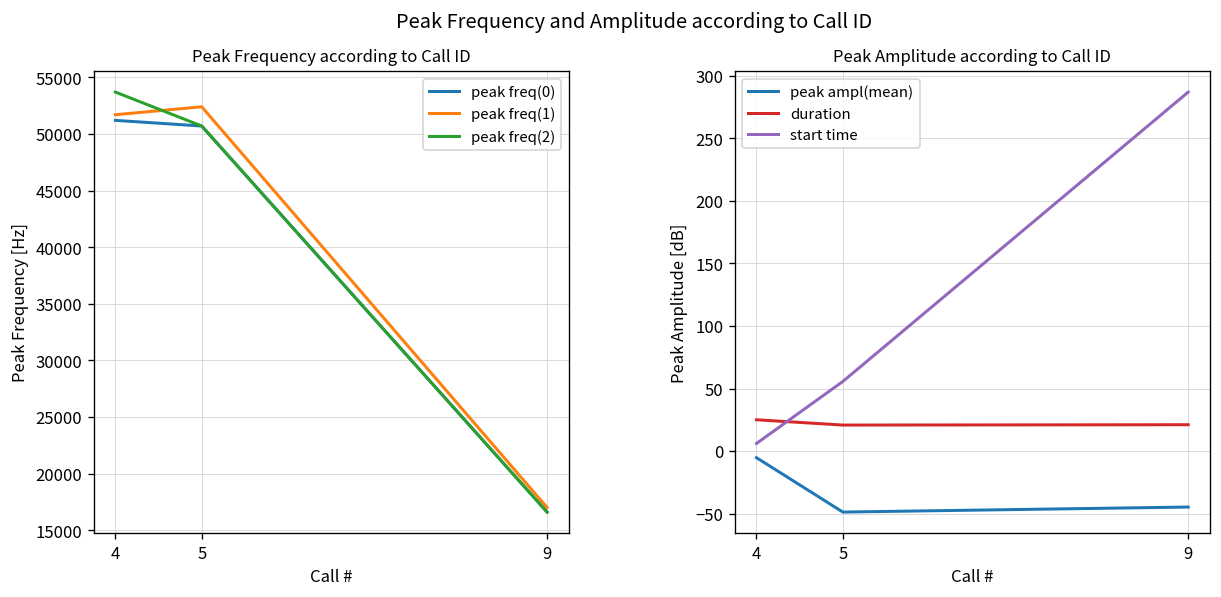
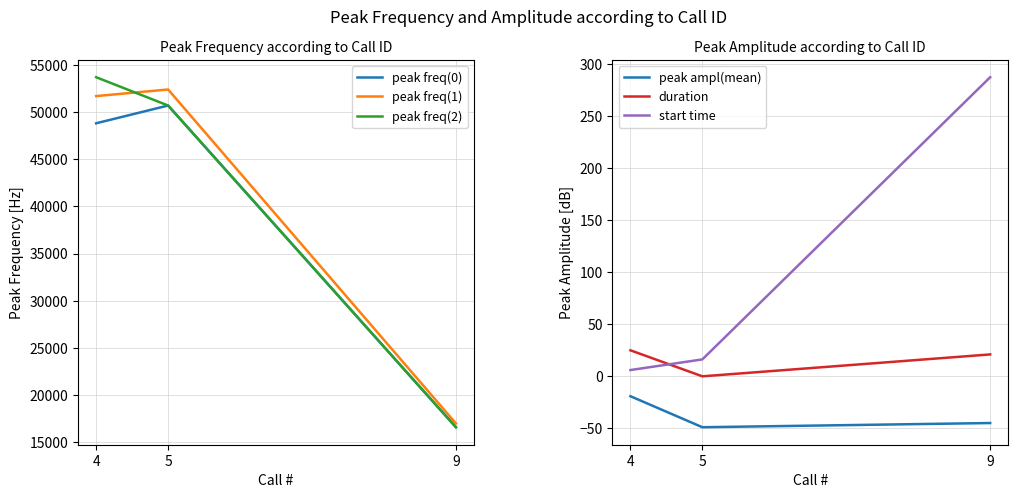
  {
    "Peak Frequency according to Call ID": {
      "peak freq(0)": {
-       "4": 51000
+       "4": 49000
      },
      "peak freq(1)": {
        "4": 52000,
        "5": 52000,
        "9": 17000
      },
      "peak freq(2)": {
        "4": 54000
      }
    },
    "Peak Amplitude according to Call ID": {
      "peak ampl(mean)": {
-       "4": -5,
+       "4": -19,
        "5": -49,
        "9": -45
      },
      "duration": {
        "4": 25,
-       "5": 21,
+       "5": 0,
        "9": 21
      },
      "start time": {
        "4": 6,
-       "5": 56,
+       "5": 16,
        "9": 287
      }
    }
  }
